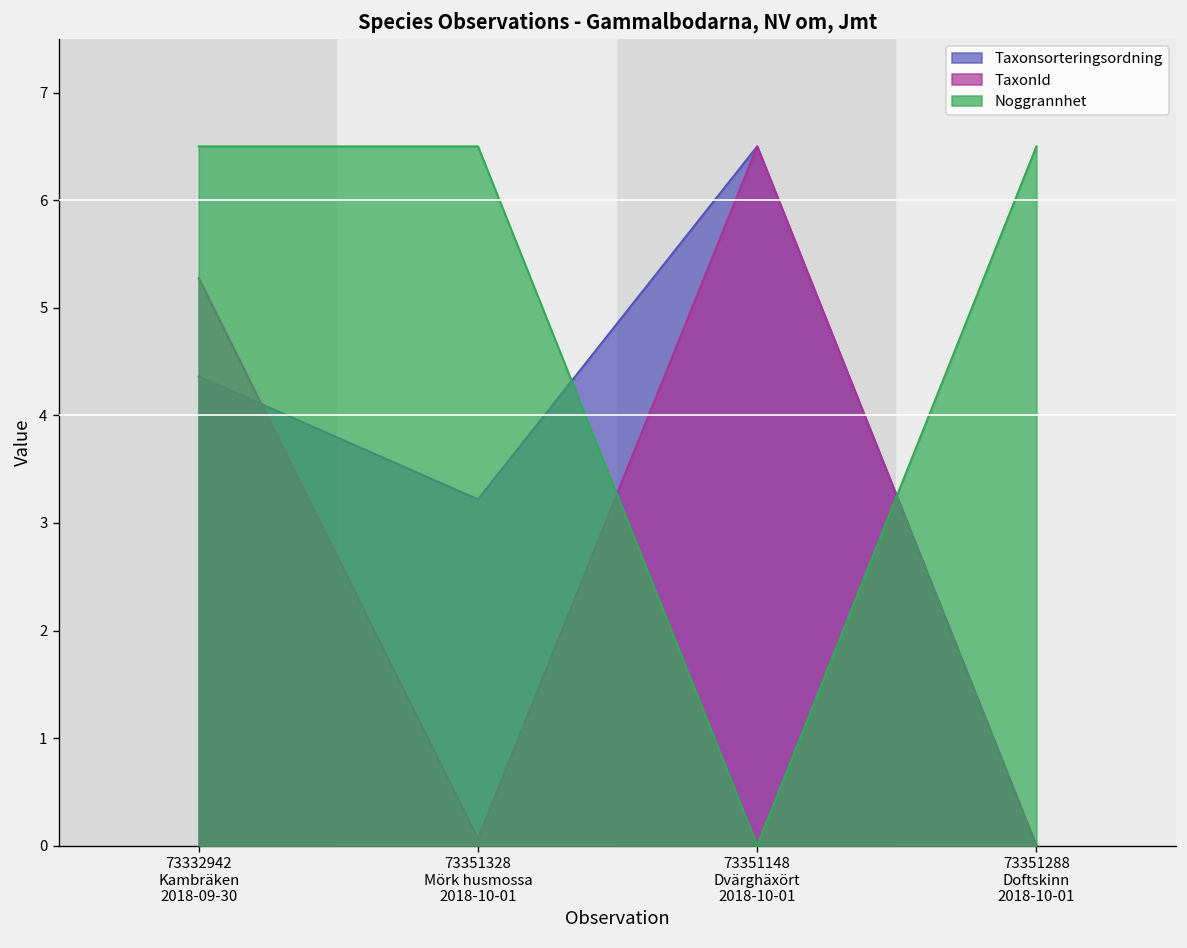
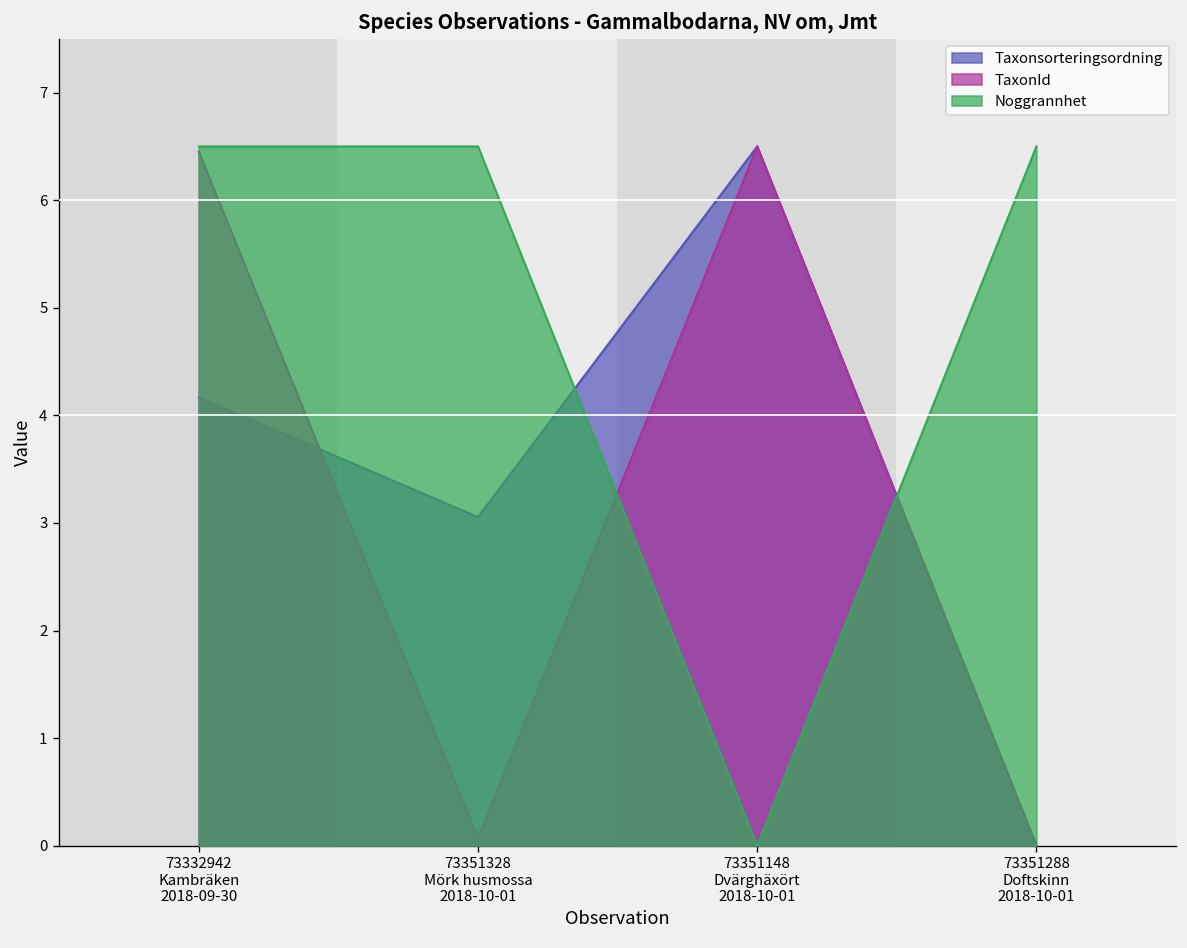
  {
    "Taxonsorteringsordning": {
-     "73332942 Kambräken 2018-09-30": 4.4,
-     "73351328 Mörk husmossa 2018-10-01": 3.2
+     "73332942 Kambräken 2018-09-30": 4.2,
+     "73351328 Mörk husmossa 2018-10-01": 3.1
    },
    "TaxonId": {
-     "73332942 Kambräken 2018-09-30": 5.3,
+     "73332942 Kambräken 2018-09-30": 6.4,
      "73351328 Mörk husmossa 2018-10-01": 0.1
    },
    "Noggrannhet": {
      "73332942 Kambräken 2018-09-30": 6.5,
      "73351328 Mörk husmossa 2018-10-01": 6.5,
      "73351148 Dvärghäxört 2018-10-01": 0.0,
      "73351288 Doftskinn 2018-10-01": 6.5
    }
  }
